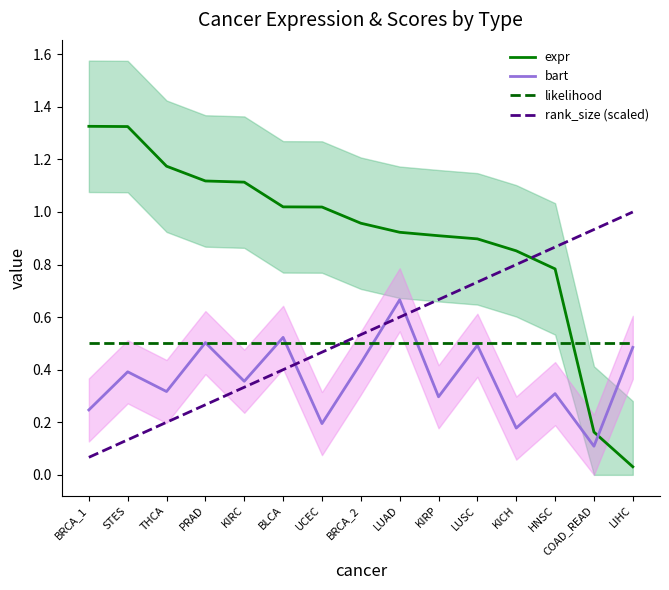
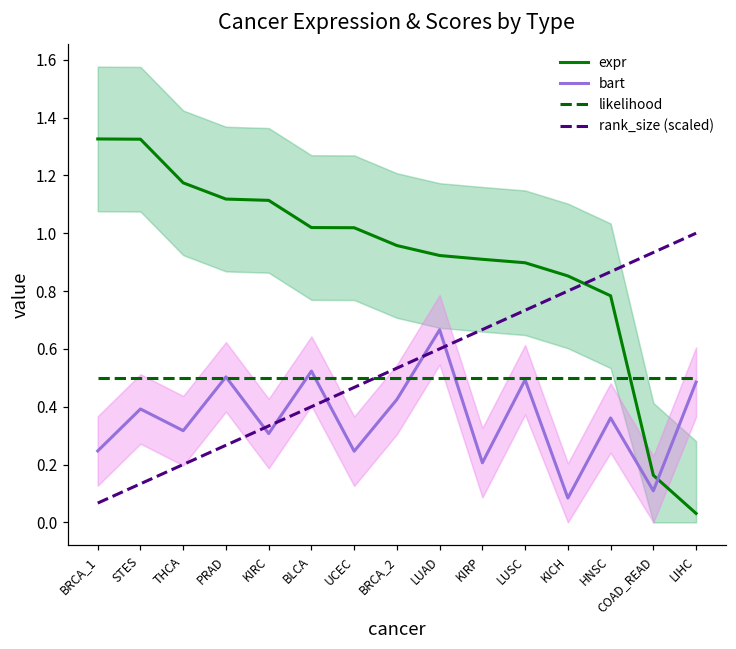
  {
    "bart": {
      "BRCA_1": 0.25,
      "STES": 0.39,
      "THCA": 0.32,
-     "KIRC": 0.36,
+     "KIRC": 0.31,
      "BLCA": 0.52,
-     "UCEC": 0.20,
+     "UCEC": 0.25,
      "BRCA_2": 0.43,
      "LUAD": 0.67,
-     "KIRP": 0.30,
-     "KICH": 0.18,
-     "HNSC": 0.31,
+     "KIRP": 0.21,
+     "KICH": 0.08,
+     "HNSC": 0.36,
      "COAD_READ": 0.11,
      "LIHC": 0.49
    },
    "rank_size (scaled)": {
      "BRCA_1": 0.07,
      "STES": 0.13,
      "THCA": 0.20,
      "PRAD": 0.27,
      "KIRC": 0.33,
      "BLCA": 0.40,
      "UCEC": 0.47,
      "BRCA_2": 0.53,
      "LUAD": 0.60,
      "KIRP": 0.67,
      "LUSC": 0.73,
      "KICH": 0.80,
      "HNSC": 0.87,
      "COAD_READ": 0.93,
      "LIHC": 1.00
    }
  }
